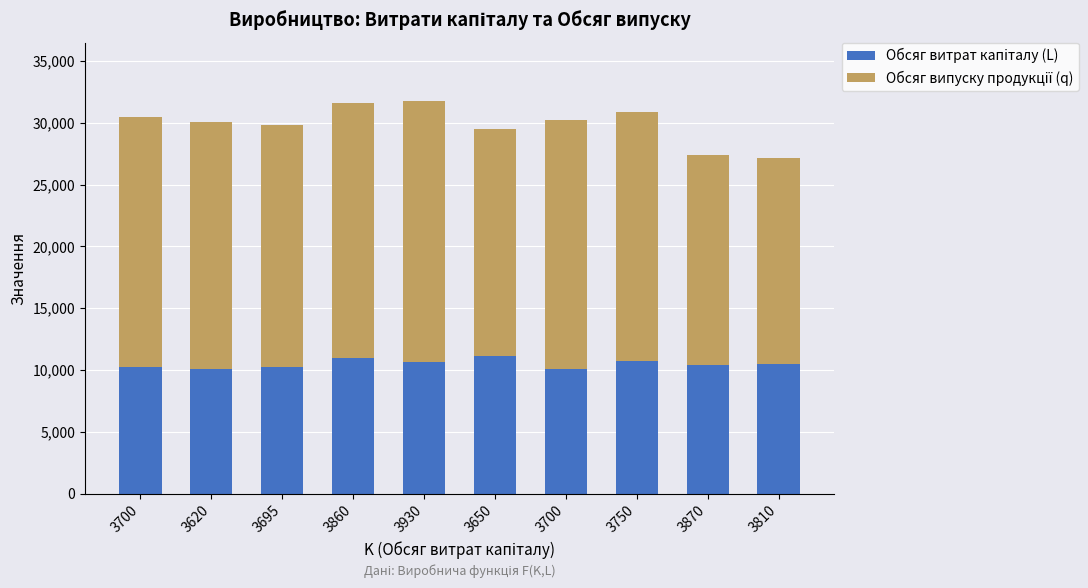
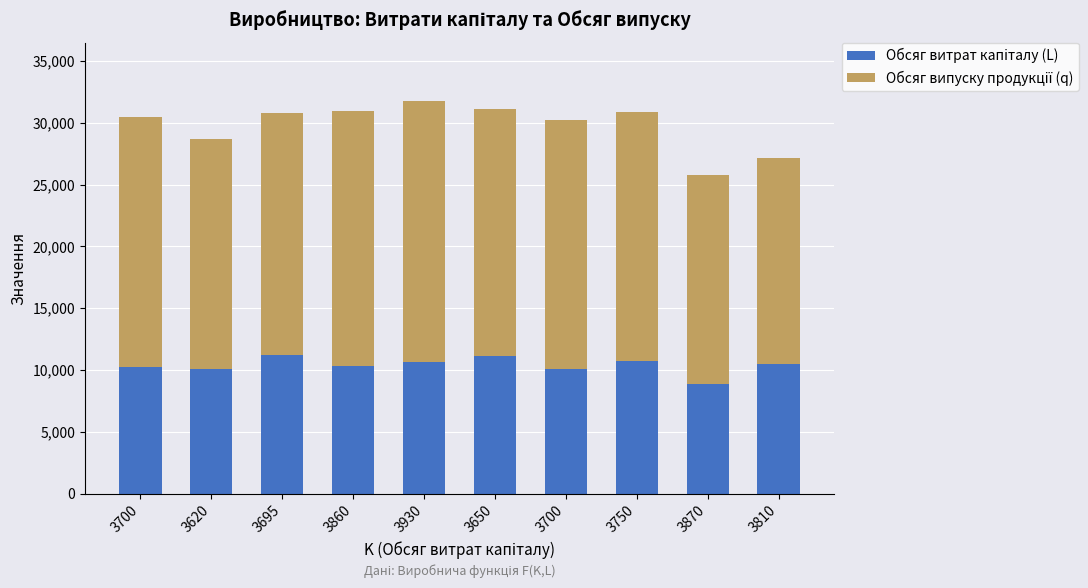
  {
    "Обсяг витрат капіталу (L)": {
      "3620": "10,100",
-     "3695": "10,200",
-     "3860": "11,000",
+     "3695": "11,200",
+     "3860": "10,300",
      "3930": "10,600",
      "3650": "11,200",
      "3750": "10,700",
-     "3870": "10,400",
+     "3870": "8,900",
      "3810": "10,500"
    },
    "Обсяг випуску продукції (q)": {
-     "3620": "19,900",
+     "3620": "18,600",
      "3695": "19,600",
      "3860": "20,600",
      "3930": "21,100",
-     "3650": "18,300",
+     "3650": "19,900",
      "3750": "20,200",
      "3870": "16,900",
      "3810": "16,700"
    }
  }
